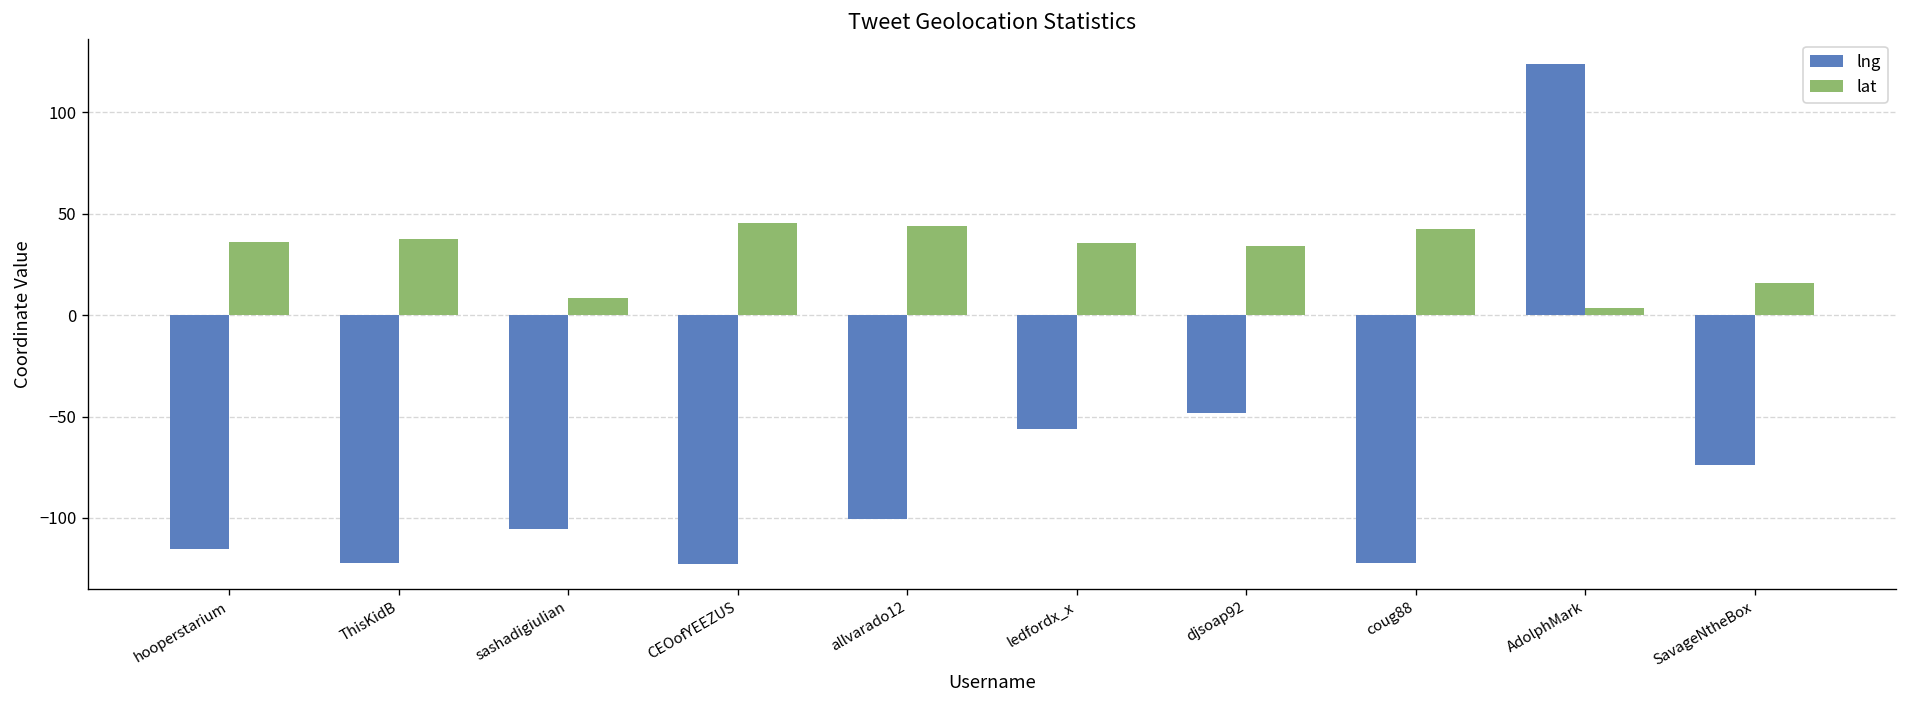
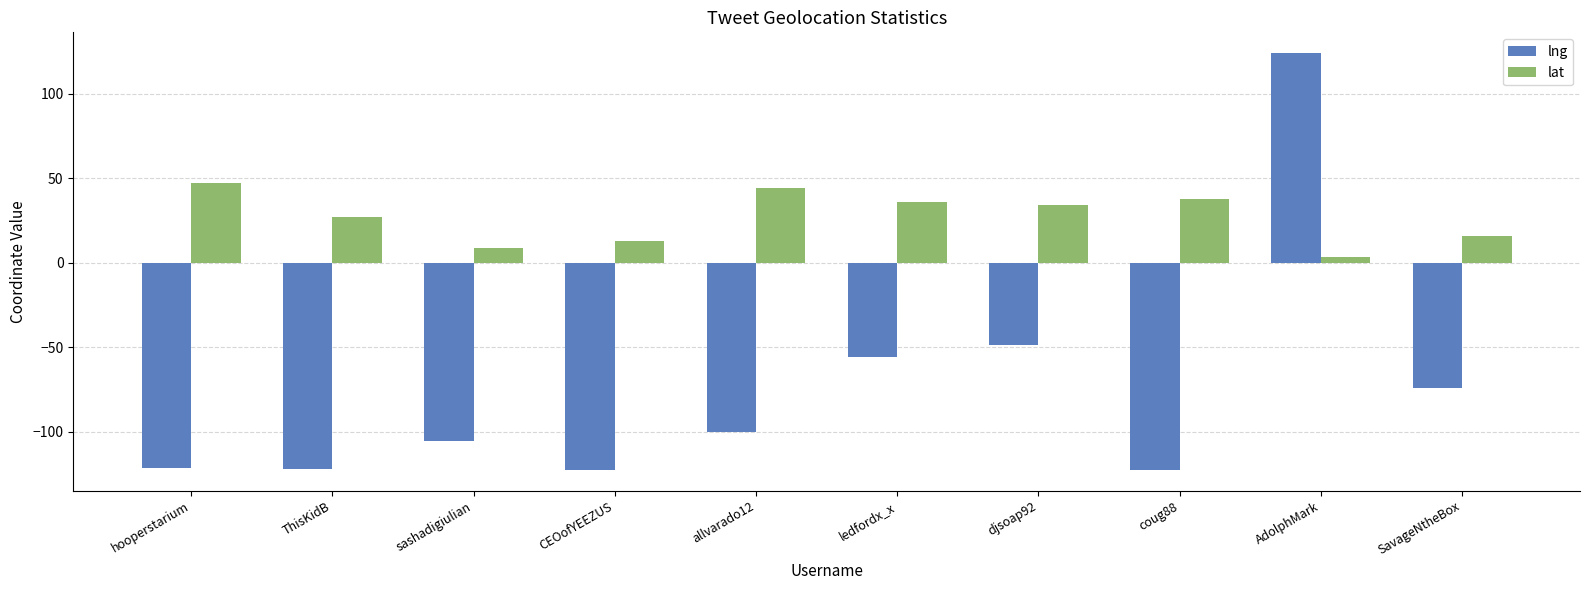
  {
    "lng": {
-     "hooperstarium": -115,
+     "hooperstarium": -122,
      "ThisKidB": -122,
      "sashadigiulian": -106,
      "CEOofYEEZUS": -123,
      "allvarado12": -100,
      "ledfordx_x": -56,
      "djsoap92": -48,
      "coug88": -122,
      "AdolphMark": 124,
      "SavageNtheBox": -74
    },
    "lat": {
-     "hooperstarium": 36,
-     "ThisKidB": 38,
+     "hooperstarium": 47,
+     "ThisKidB": 27,
      "sashadigiulian": 8,
-     "CEOofYEEZUS": 45,
+     "CEOofYEEZUS": 13,
      "allvarado12": 44,
      "ledfordx_x": 36,
      "djsoap92": 34,
-     "coug88": 43,
+     "coug88": 38,
      "AdolphMark": 4,
      "SavageNtheBox": 16
    }
  }
